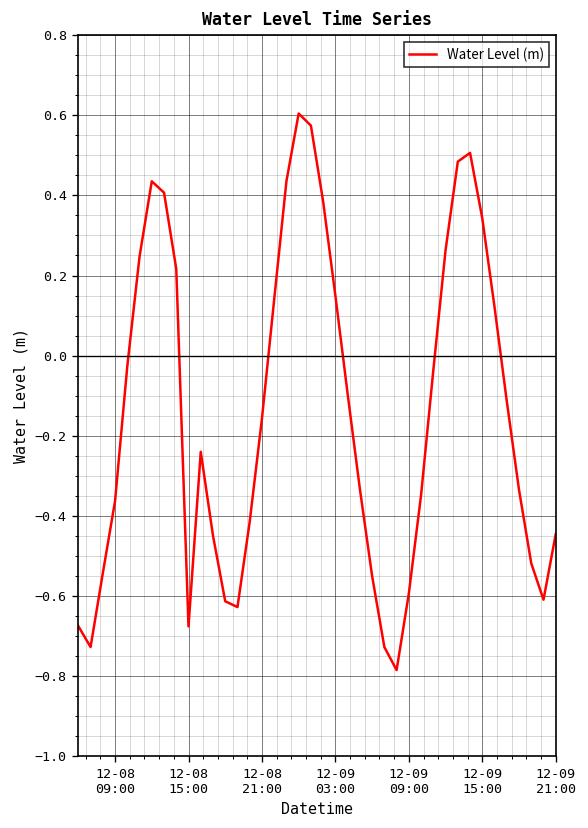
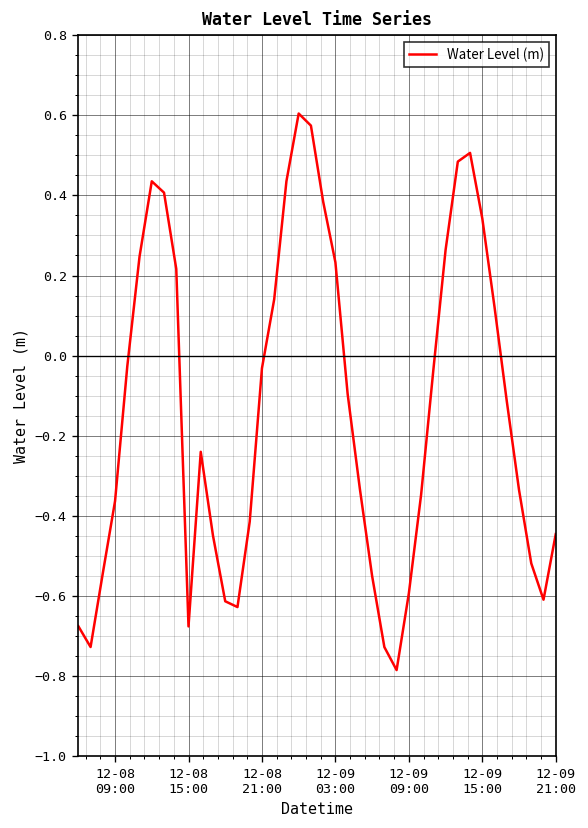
  {
    "12-08 09:00": -0.36,
    "12-08 15:00": -0.68,
-   "12-08 21:00": -0.16,
-   "12-09 03:00": 0.15,
+   "12-08 21:00": -0.03,
+   "12-09 03:00": 0.23,
    "12-09 09:00": -0.59,
    "12-09 15:00": 0.34,
    "12-09 21:00": -0.45
  }
